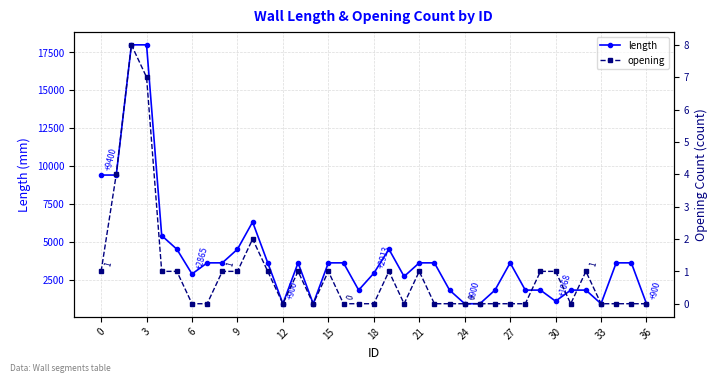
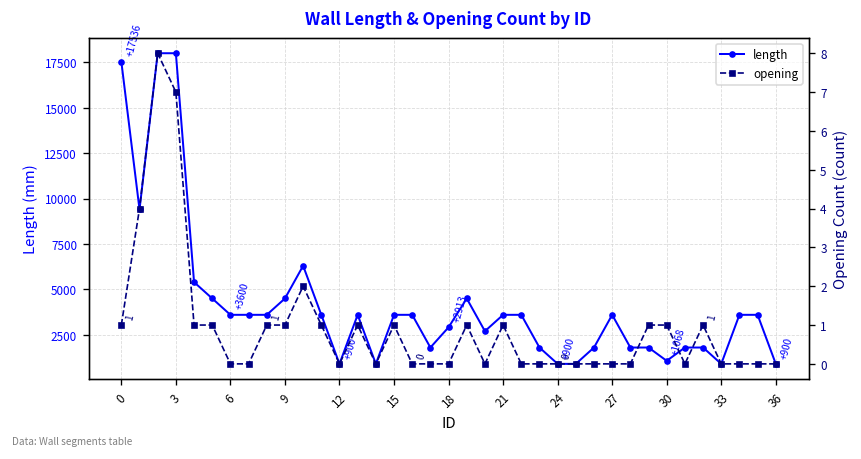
  {
    "length": {
-     "0": "+9400",
-     "6": "+2865",
+     "0": "+17536",
+     "6": "+3600",
      "12": "+900",
      "36": "+900"
    },
    "opening": {
      "0": "1",
      "9": "1"
    }
  }
